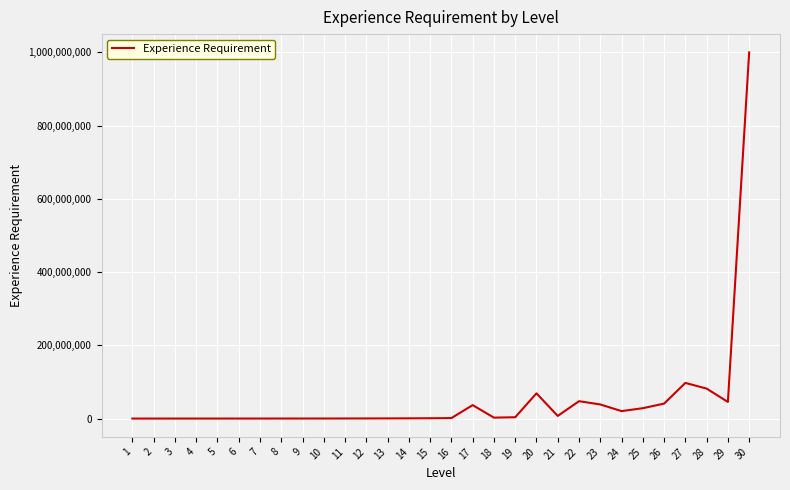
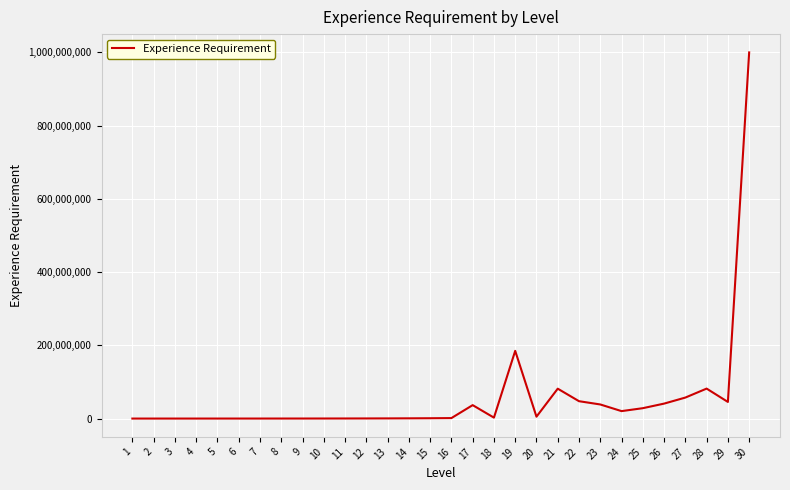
  {
    "1": "0",
    "2": "0",
    "3": "0",
    "4": "0",
    "5": "0",
    "6": "0",
    "7": "0",
    "8": "0",
    "9": "0",
    "10": "0",
    "11": "0",
    "12": "0",
    "13": "0",
    "14": "0",
    "15": "0",
    "16": "0",
    "17": "40,000,000",
    "18": "0",
-   "19": "0",
-   "20": "70,000,000",
-   "21": "10,000,000",
+   "19": "180,000,000",
+   "20": "10,000,000",
+   "21": "80,000,000",
    "22": "50,000,000",
    "23": "40,000,000",
    "24": "20,000,000",
    "25": "30,000,000",
    "26": "40,000,000",
-   "27": "100,000,000",
+   "27": "60,000,000",
    "28": "80,000,000",
    "29": "50,000,000",
    "30": "1,000,000,000"
  }
